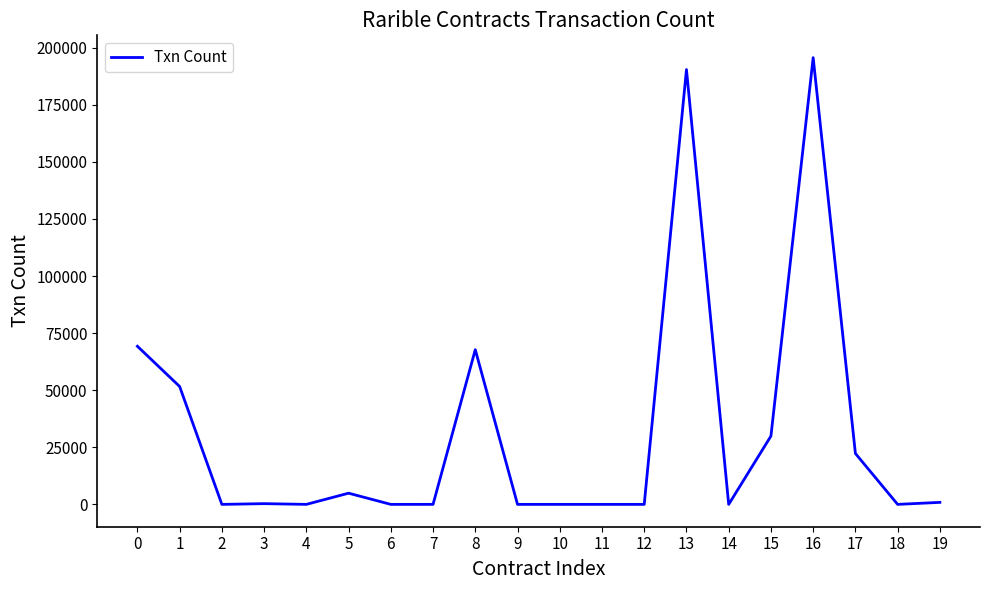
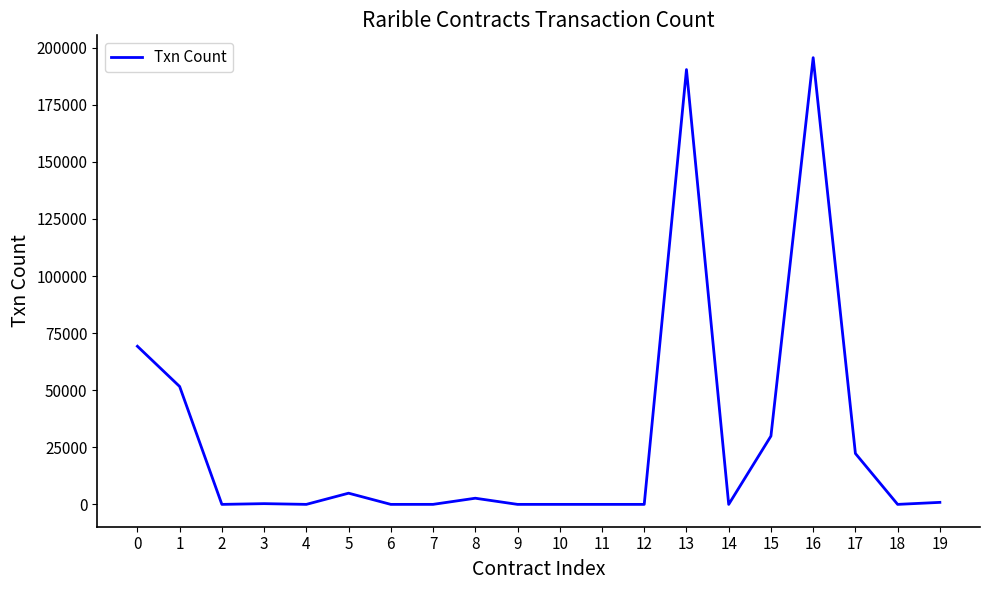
  {
    "0": 69000,
    "1": 52000,
    "2": 0,
    "3": 0,
    "4": 0,
    "5": 5000,
    "6": 0,
    "7": 0,
-   "8": 68000,
+   "8": 3000,
    "9": 0,
    "10": 0,
    "11": 0,
    "12": 0,
    "13": 190000,
    "14": 0,
    "15": 30000,
    "16": 196000,
    "17": 22000,
    "18": 0,
    "19": 1000
  }
